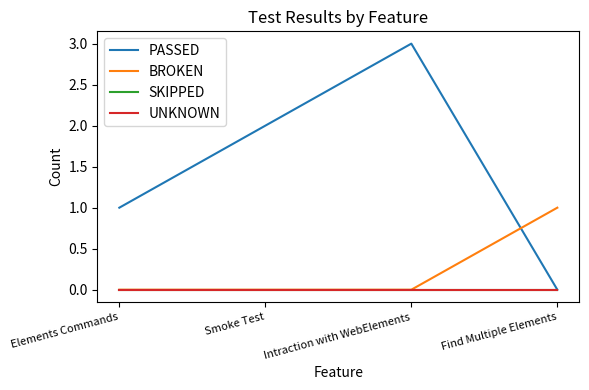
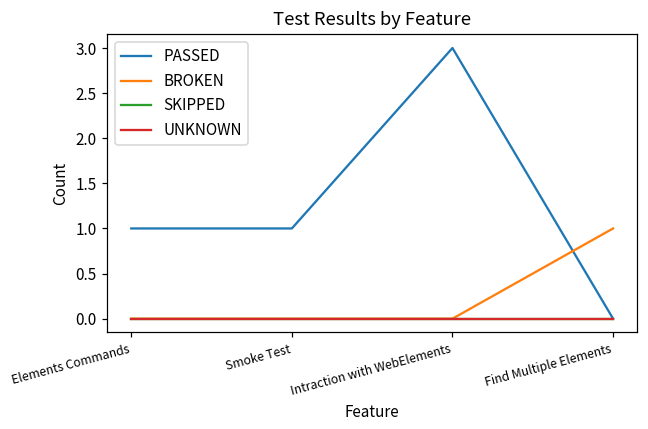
  {
    "PASSED": {
      "Elements Commands": 1,
-     "Smoke Test": 2,
+     "Smoke Test": 1,
      "Intraction with WebElements": 3
    },
    "BROKEN": {
      "Find Multiple Elements": 1
    }
  }
